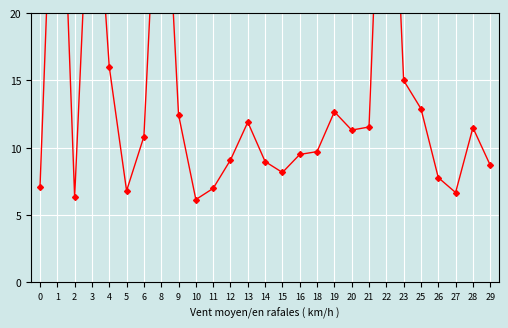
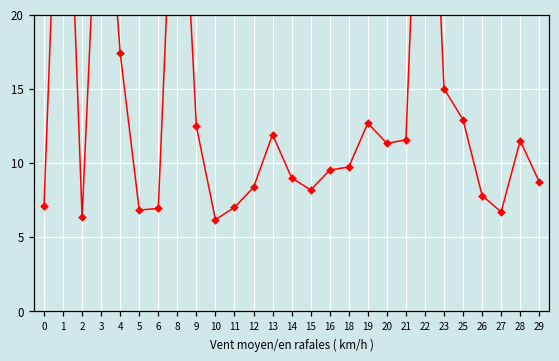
  {
    "0": 7.1,
    "2": 6.3,
-   "4": 16.0,
+   "4": 17.4,
    "5": 6.8,
-   "6": 10.8,
+   "6": 6.9,
    "9": 12.5,
    "10": 6.2,
    "11": 7.0,
-   "12": 9.1,
+   "12": 8.3,
    "13": 11.9,
    "14": 9.0,
    "15": 8.2,
    "16": 9.5,
    "18": 9.7,
    "19": 12.7,
    "20": 11.3,
    "21": 11.5,
    "23": 15.0,
    "25": 12.9,
    "26": 7.8,
    "27": 6.7,
    "28": 11.5,
    "29": 8.7
  }
